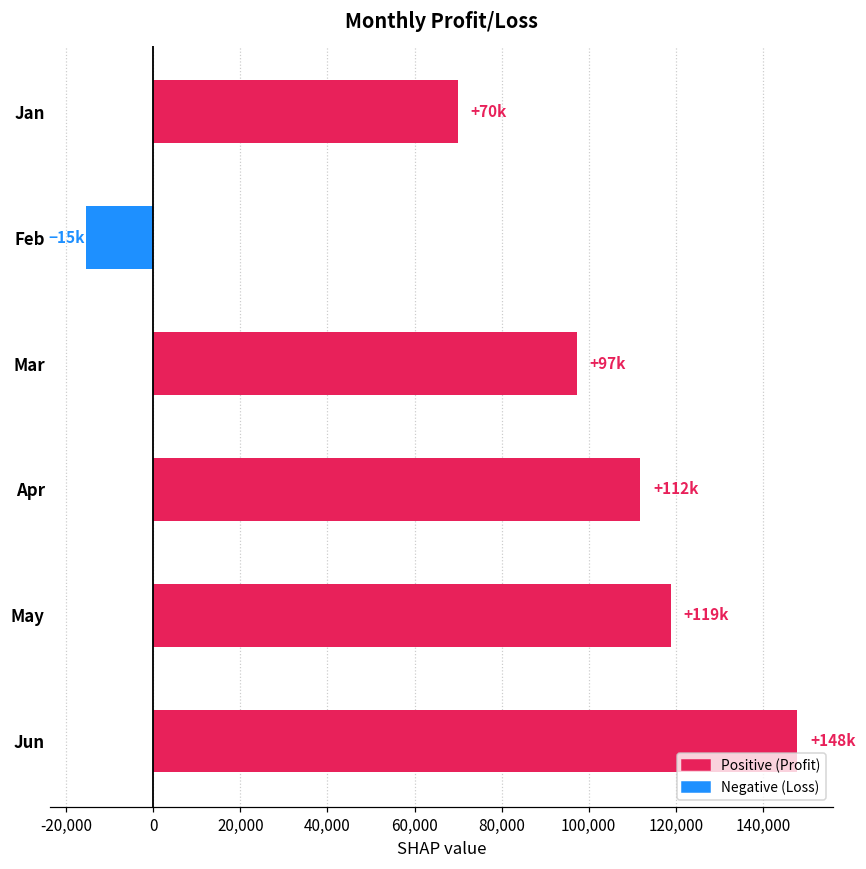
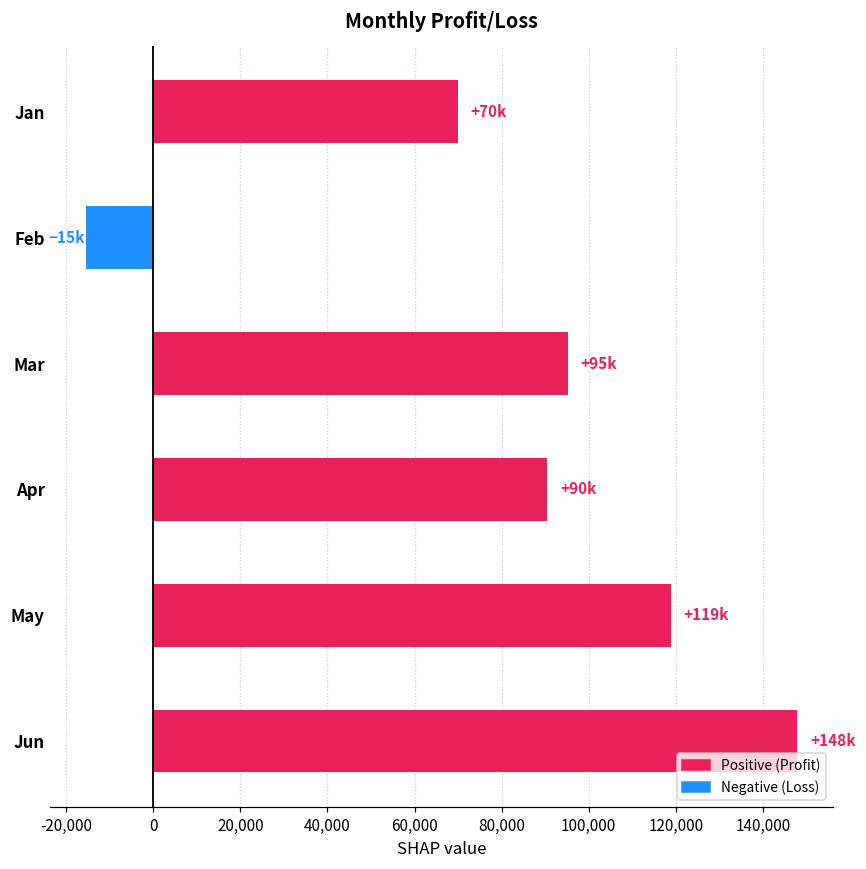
  {
    "Jan": "+70k",
    "Feb": "-15k",
-   "Mar": "+97k",
-   "Apr": "+112k",
+   "Mar": "+95k",
+   "Apr": "+90k",
    "May": "+119k",
    "Jun": "+148k"
  }
